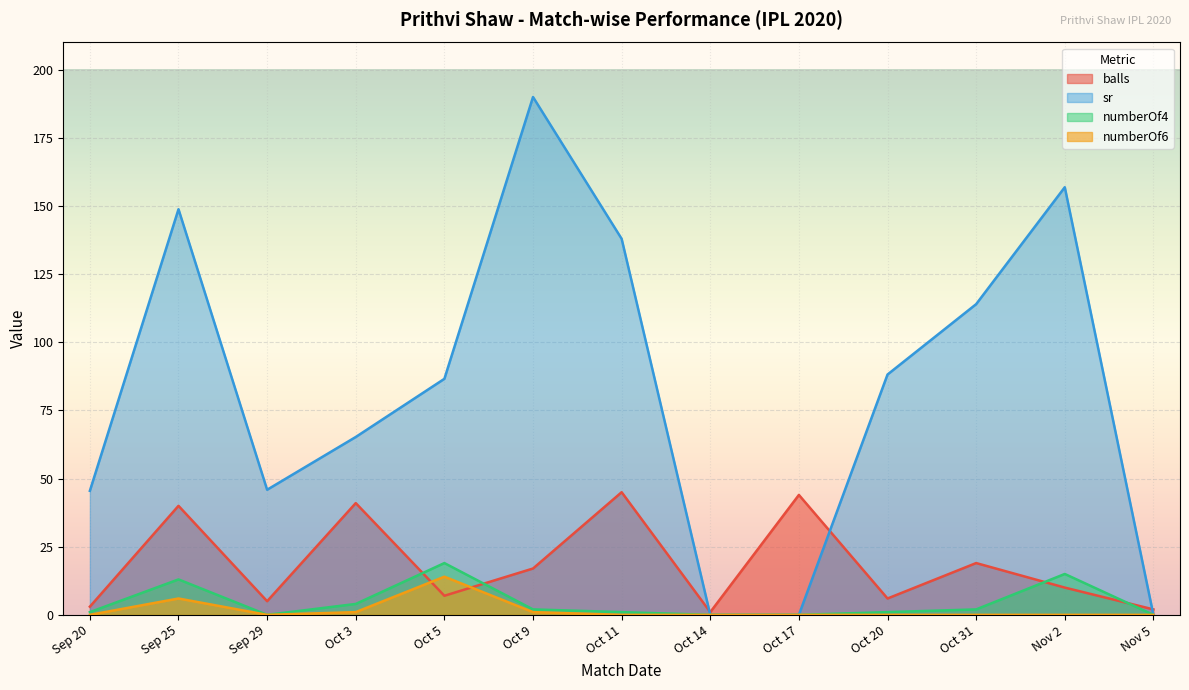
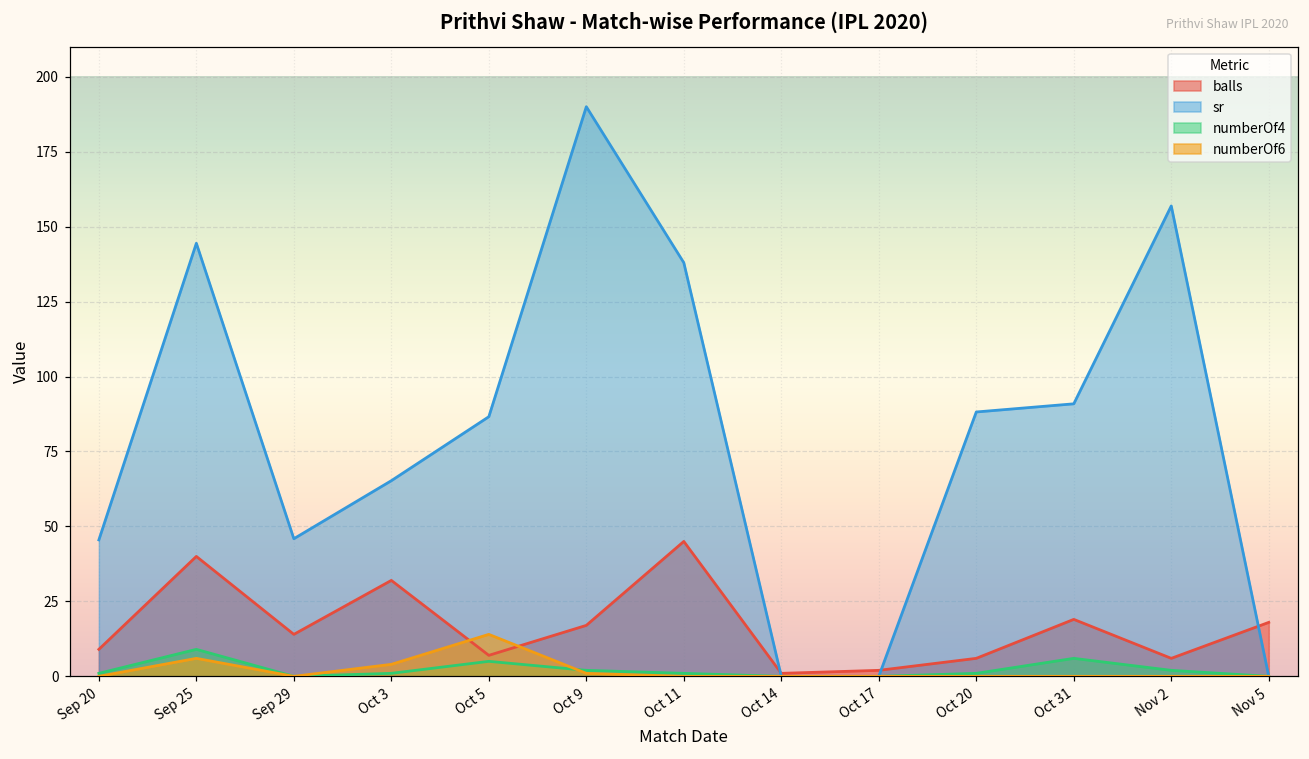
  {
    "balls": {
-     "Sep 20": 3,
+     "Sep 20": 9,
      "Sep 25": 40,
-     "Sep 29": 5,
-     "Oct 3": 41,
+     "Sep 29": 14,
+     "Oct 3": 32,
      "Oct 5": 7,
      "Oct 9": 17,
      "Oct 11": 45,
      "Oct 14": 1,
-     "Oct 17": 44,
+     "Oct 17": 2,
      "Oct 20": 6,
      "Oct 31": 19,
-     "Nov 2": 10,
-     "Nov 5": 2
+     "Nov 2": 6,
+     "Nov 5": 18
    },
    "sr": {
      "Sep 20": 46,
-     "Sep 25": 149,
+     "Sep 25": 144,
      "Sep 29": 46,
      "Oct 3": 65,
      "Oct 5": 87,
      "Oct 9": 190,
      "Oct 11": 138,
      "Oct 20": 88,
-     "Oct 31": 114,
+     "Oct 31": 91,
      "Nov 2": 157
    },
    "numberOf4": {
      "Sep 20": 1,
-     "Sep 25": 13,
-     "Oct 3": 4,
-     "Oct 5": 19,
+     "Sep 25": 9,
+     "Oct 3": 1,
+     "Oct 5": 5,
      "Oct 9": 2,
      "Oct 11": 1,
      "Oct 20": 1,
-     "Oct 31": 2,
-     "Nov 2": 15
+     "Oct 31": 6,
+     "Nov 2": 2
    },
    "numberOf6": {
      "Sep 20": 0,
      "Sep 25": 6,
-     "Oct 3": 1,
+     "Oct 3": 4,
      "Oct 5": 14,
      "Oct 9": 1,
      "Oct 11": 0,
      "Oct 20": 0,
      "Oct 31": 0,
      "Nov 2": 0
    }
  }
